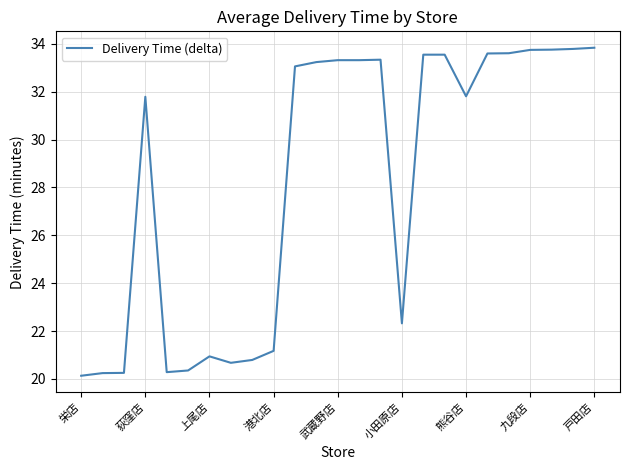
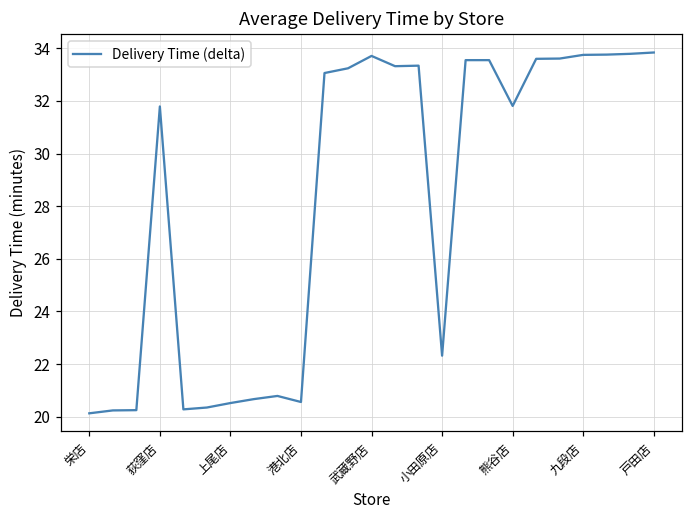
  {
    "栄店": 20.1,
    "荻窪店": 31.8,
-   "上尾店": 20.9,
-   "港北店": 21.2,
-   "武蔵野店": 33.3,
+   "上尾店": 20.5,
+   "港北店": 20.6,
+   "武蔵野店": 33.7,
    "小田原店": 22.3,
    "熊谷店": 31.8,
    "九段店": 33.8,
    "戸田店": 33.8
  }
